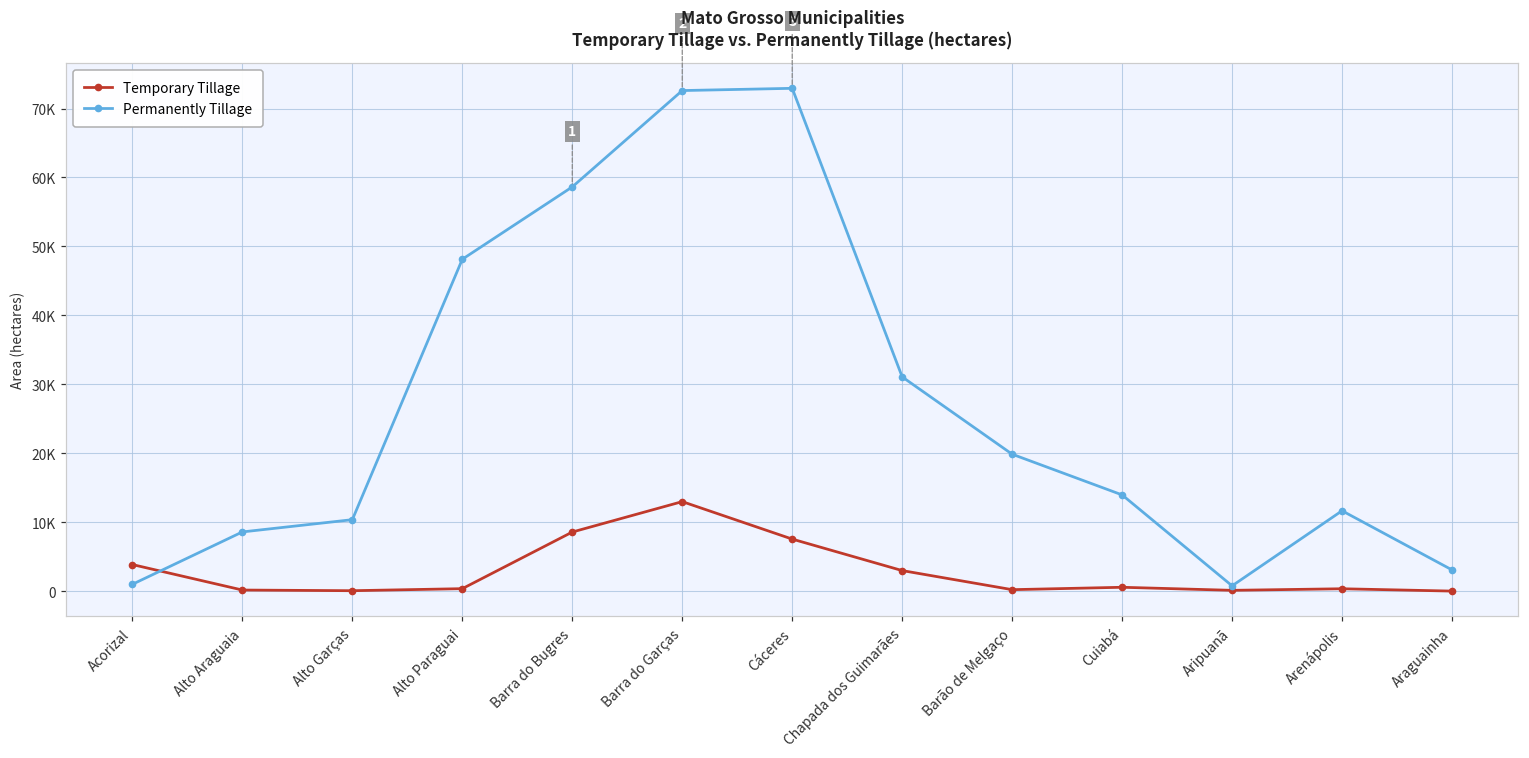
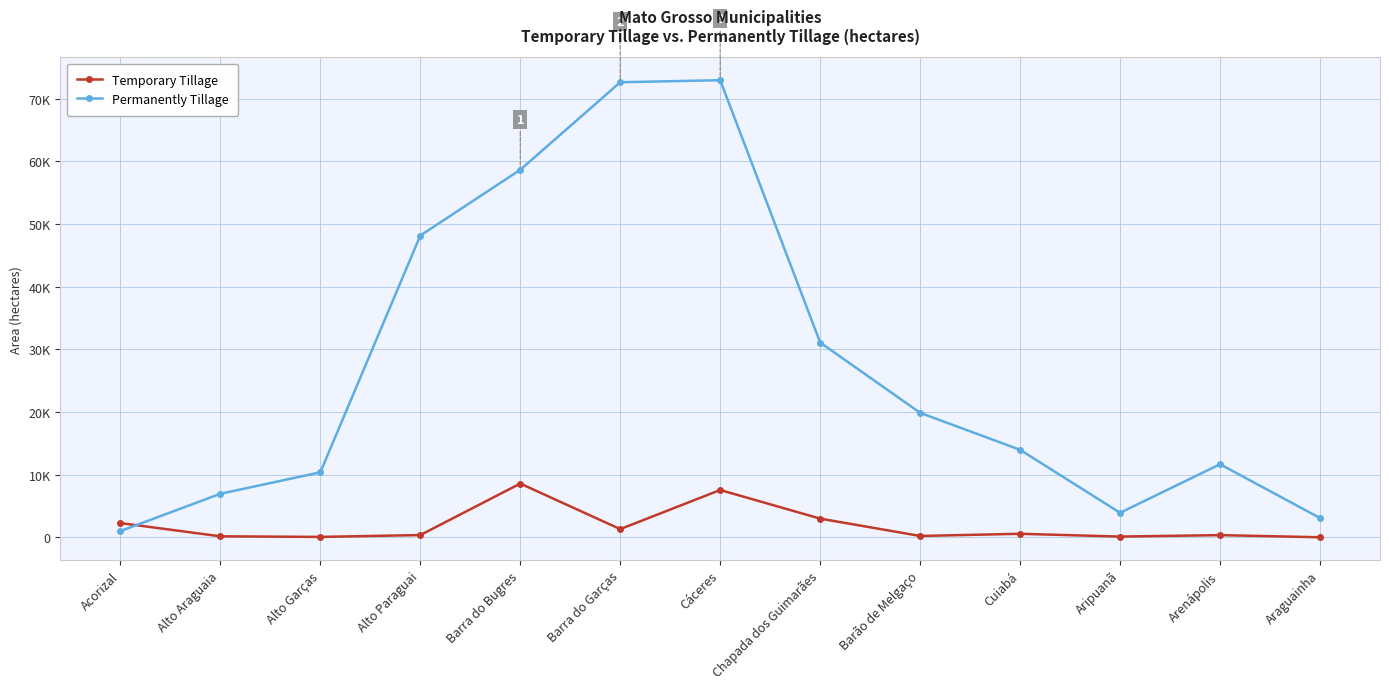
  {
    "Temporary Tillage": {
-     "Acorizal": 4000,
+     "Acorizal": 2000,
      "Alto Araguaia": 0,
      "Alto Garças": 0,
      "Alto Paraguai": 0,
      "Barra do Bugres": 9000,
-     "Barra do Garças": 13000,
+     "Barra do Garças": 1000,
      "Cáceres": 8000,
      "Chapada dos Guimarães": 3000,
      "Barão de Melgaço": 0,
      "Cuiabá": 1000,
      "Aripuanã": 0,
      "Arenápolis": 0,
      "Araguainha": 0
    },
    "Permanently Tillage": {
      "Acorizal": 1000,
-     "Alto Araguaia": 9000,
+     "Alto Araguaia": 7000,
      "Alto Garças": 10000,
      "Alto Paraguai": 48000,
      "Barra do Bugres": 59000,
      "Barra do Garças": 73000,
      "Cáceres": 73000,
      "Chapada dos Guimarães": 31000,
      "Barão de Melgaço": 20000,
      "Cuiabá": 14000,
-     "Aripuanã": 1000,
+     "Aripuanã": 4000,
      "Arenápolis": 12000,
      "Araguainha": 3000
    }
  }
